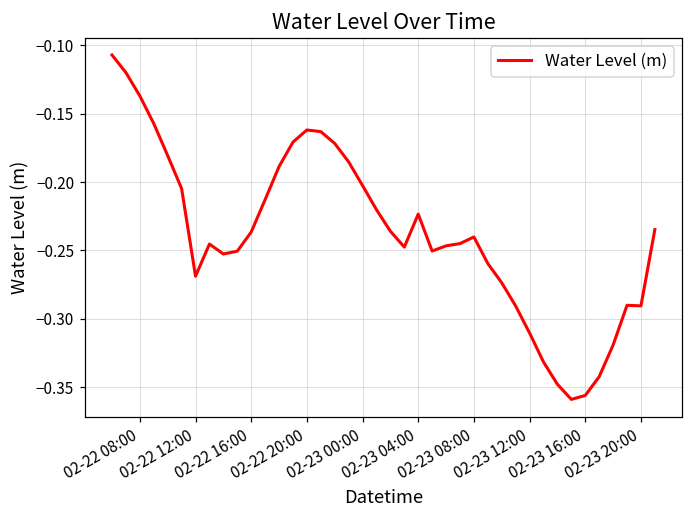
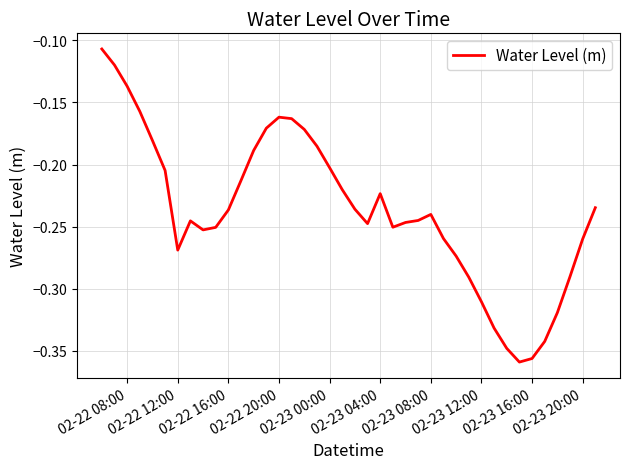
  {
    "02-22 08:00": -0.137,
    "02-22 12:00": -0.269,
    "02-22 16:00": -0.237,
    "02-22 20:00": -0.162,
    "02-23 00:00": -0.203,
    "02-23 04:00": -0.223,
    "02-23 08:00": -0.240,
    "02-23 12:00": -0.310,
    "02-23 16:00": -0.356,
-   "02-23 20:00": -0.291
+   "02-23 20:00": -0.260
  }
